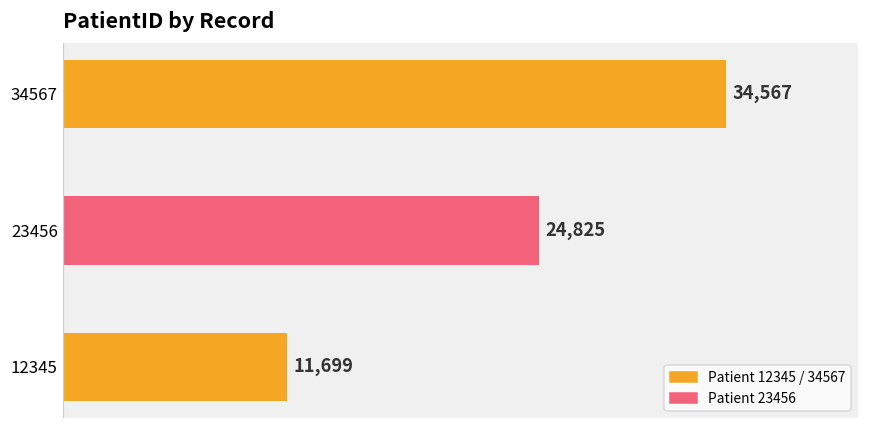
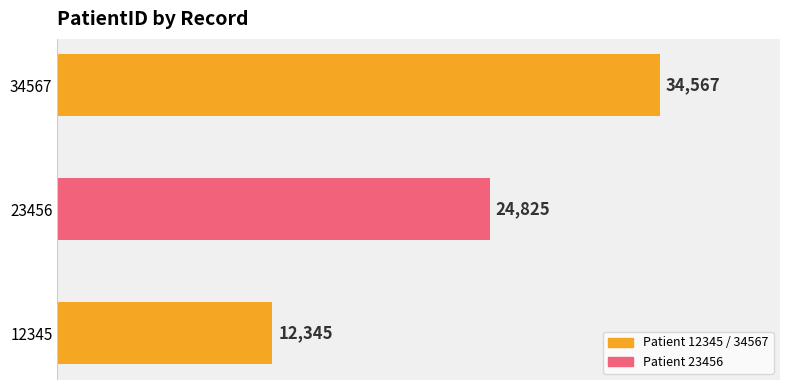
  {
    "34567": "34,567",
    "23456": "24,825",
-   "12345": "11,699"
+   "12345": "12,345"
  }
